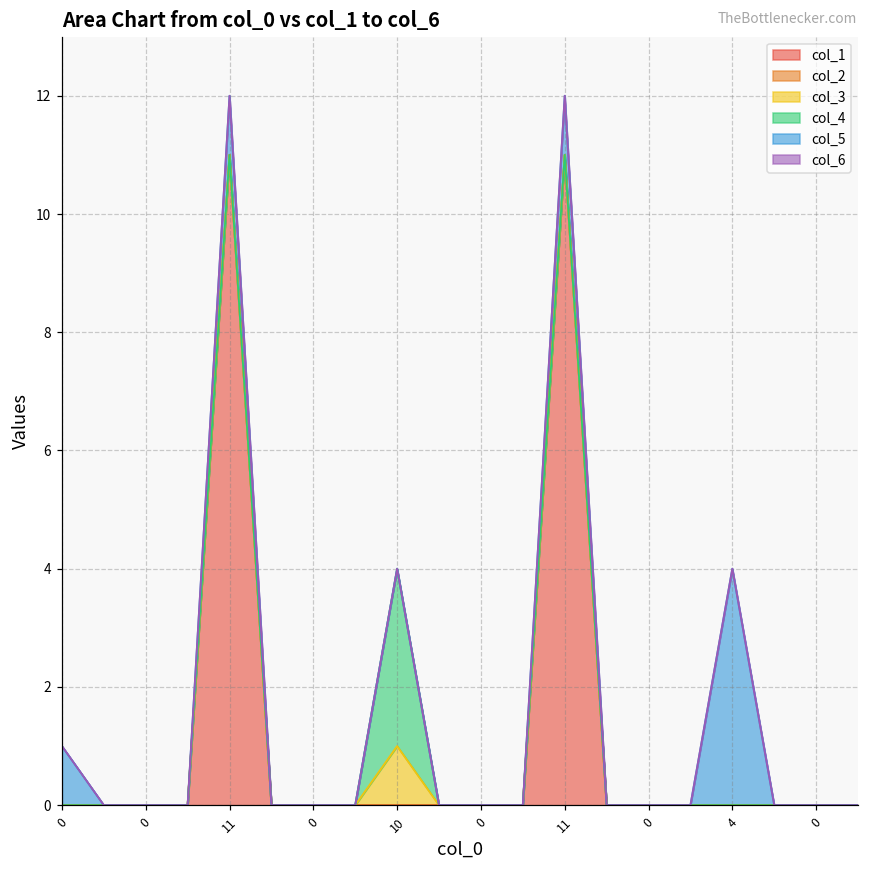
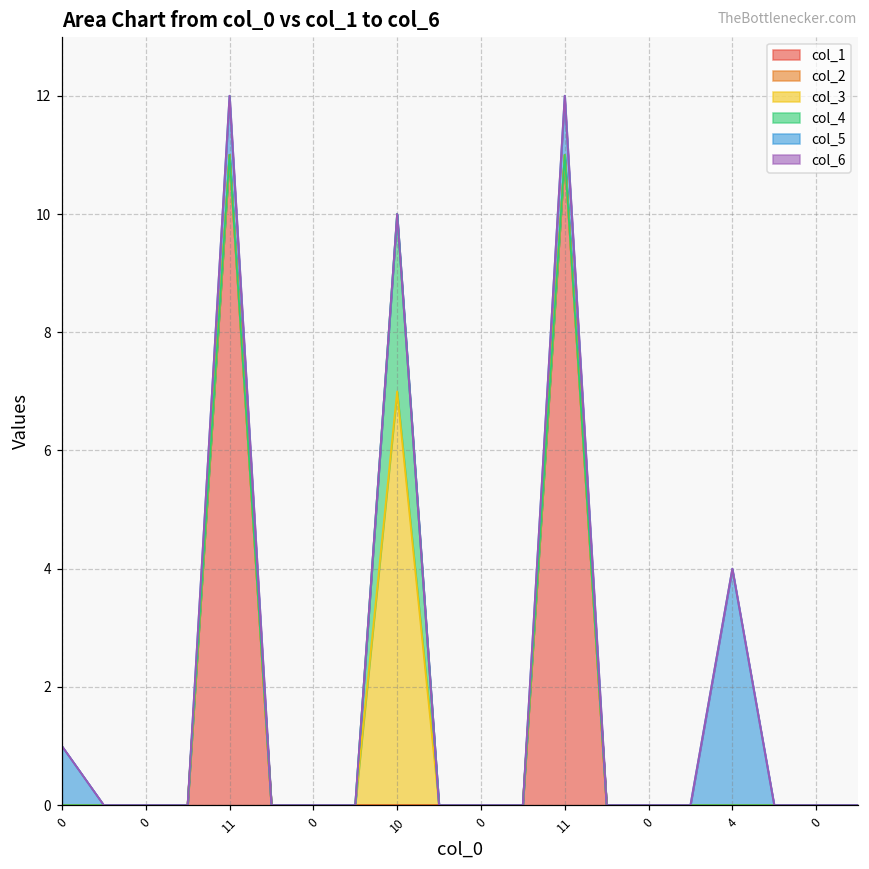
  {
    "col_2": {
      "10": 0
    },
    "col_3": {
-     "10": 1
+     "10": 7
    }
  }
